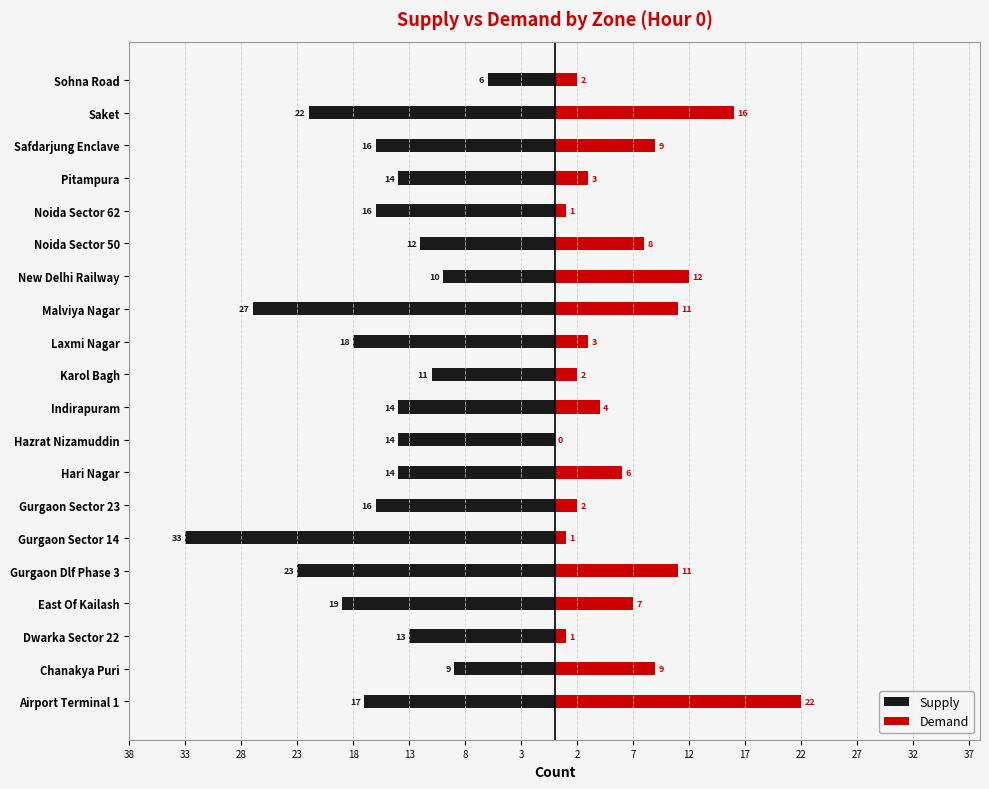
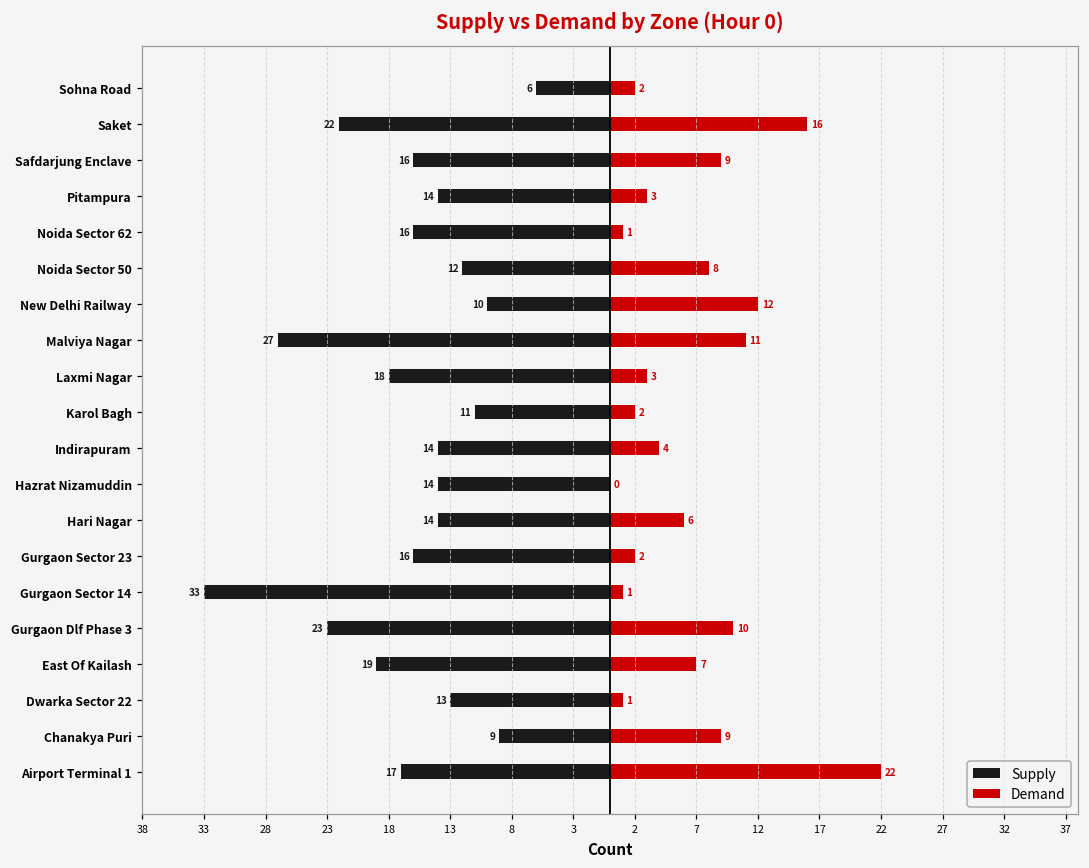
  {
    "Demand": {
      "Sohna Road": 2,
      "Saket": 16,
      "Safdarjung Enclave": 9,
      "Pitampura": 3,
      "Noida Sector 62": 1,
      "Noida Sector 50": 8,
      "New Delhi Railway": 12,
      "Malviya Nagar": 11,
      "Laxmi Nagar": 3,
      "Karol Bagh": 2,
      "Indirapuram": 4,
      "Hazrat Nizamuddin": 0,
      "Hari Nagar": 6,
      "Gurgaon Sector 23": 2,
      "Gurgaon Sector 14": 1,
-     "Gurgaon Dlf Phase 3": 11,
+     "Gurgaon Dlf Phase 3": 10,
      "East Of Kailash": 7,
      "Dwarka Sector 22": 1,
      "Chanakya Puri": 9,
      "Airport Terminal 1": 22
    }
  }
